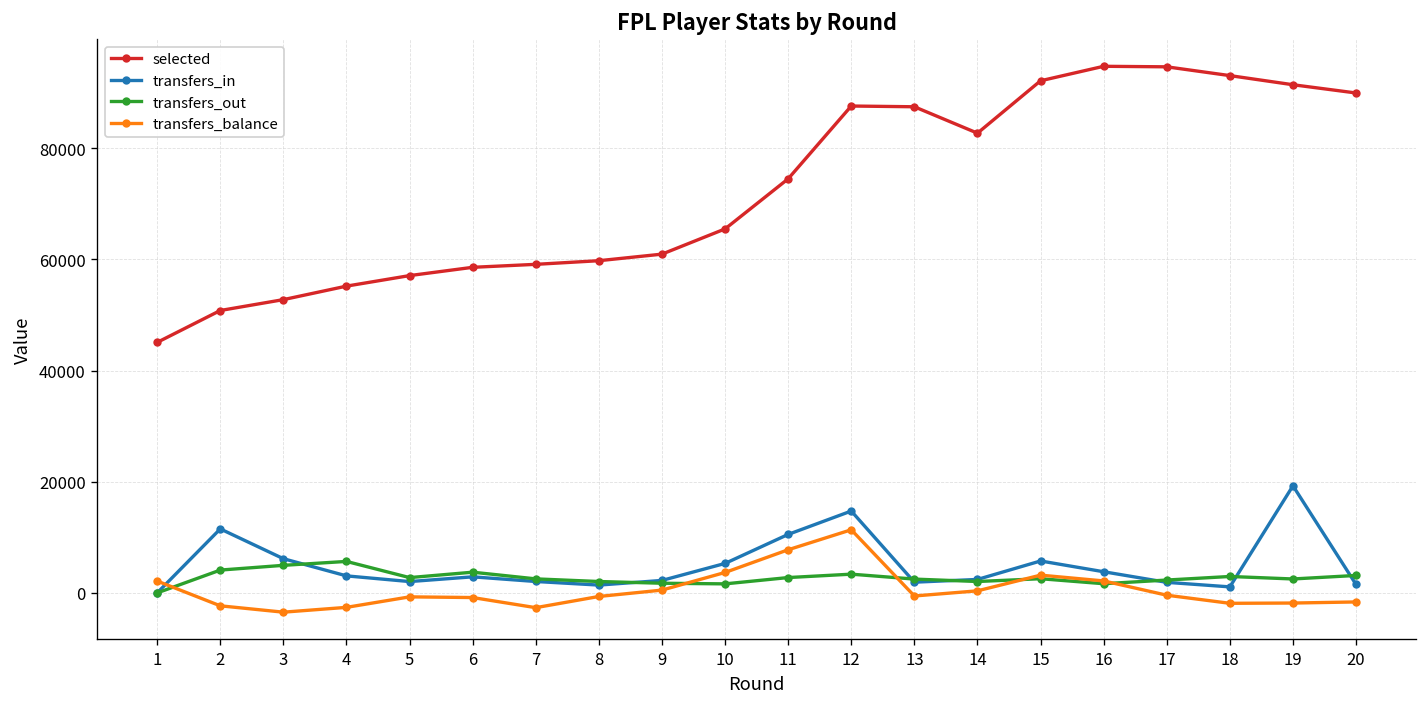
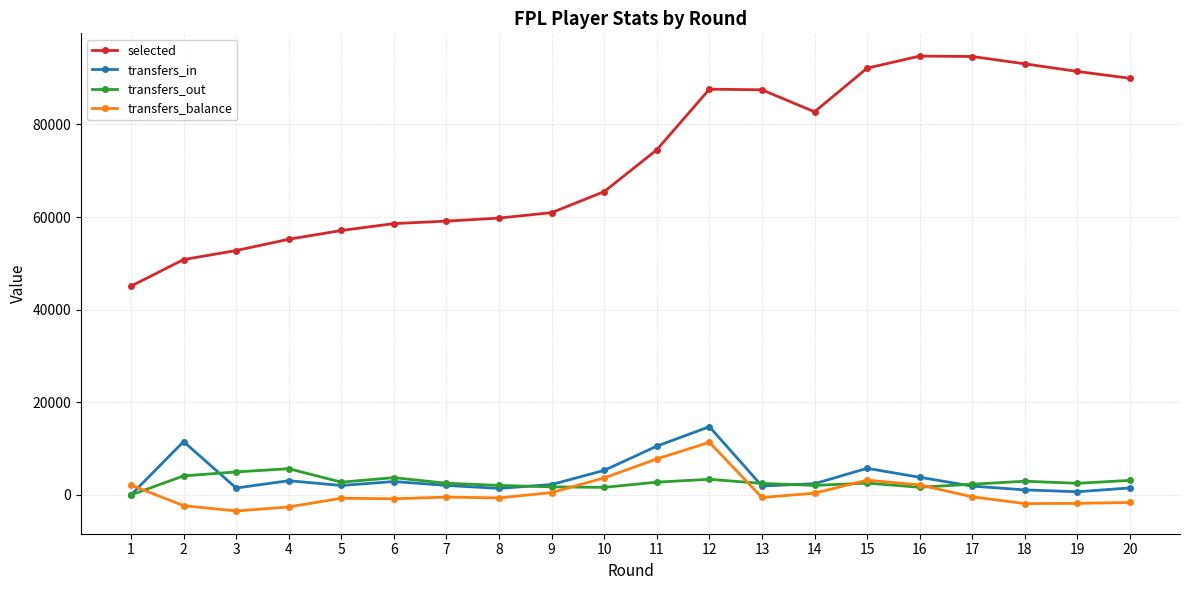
  {
    "selected": {
      "1": 45000,
      "2": 51000,
      "3": 53000,
      "4": 55000,
      "5": 57000,
      "6": 59000,
      "7": 59000,
      "8": 60000,
      "9": 61000,
      "10": 65000,
      "11": 75000,
      "12": 88000,
      "13": 87000,
      "14": 83000,
      "15": 92000,
      "16": 95000,
      "17": 95000,
      "18": 93000,
      "19": 91000,
      "20": 90000
    },
    "transfers_in": {
      "2": 12000,
-     "3": 6000,
+     "3": 1000,
      "4": 3000,
      "5": 2000,
      "6": 3000,
      "8": 1000,
      "10": 5000,
      "11": 11000,
      "12": 15000,
      "13": 2000,
      "15": 6000,
      "16": 4000,
      "18": 1000,
-     "19": 19000,
+     "19": 1000,
      "20": 2000
    },
    "transfers_out": {
      "2": 4000,
      "3": 5000,
      "4": 6000,
      "5": 3000,
      "6": 4000,
      "8": 2000,
      "10": 2000,
      "11": 3000,
      "12": 3000,
      "13": 2000,
      "15": 3000,
      "18": 3000,
      "19": 3000,
      "20": 3000
    },
    "transfers_balance": {
      "1": 2000,
      "2": -2000,
      "3": -3000,
      "4": -3000,
      "5": -1000,
      "6": -1000,
-     "7": -3000,
+     "7": 0,
      "8": -1000,
      "9": 1000,
      "10": 4000,
      "11": 8000,
      "12": 11000,
      "13": -1000,
      "14": 0,
      "15": 3000,
      "17": 0,
      "18": -2000,
      "19": -2000,
      "20": -2000
    }
  }
